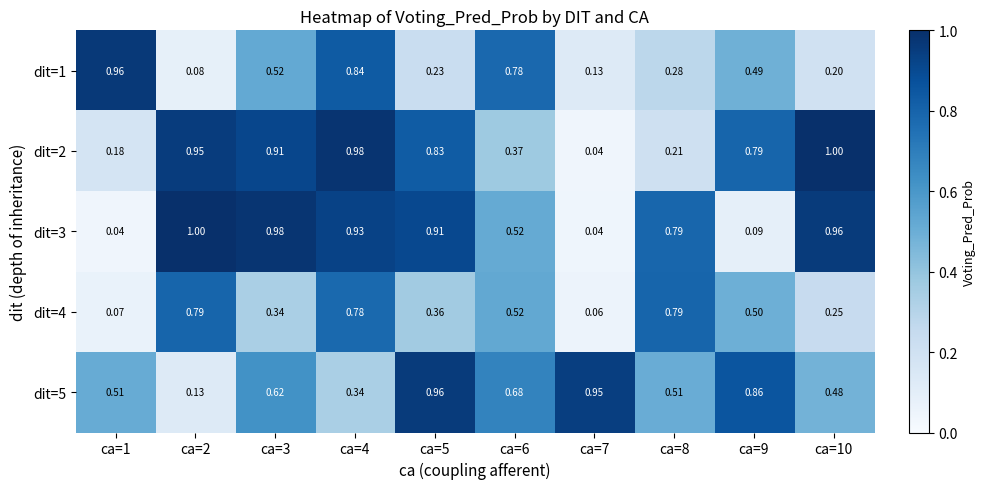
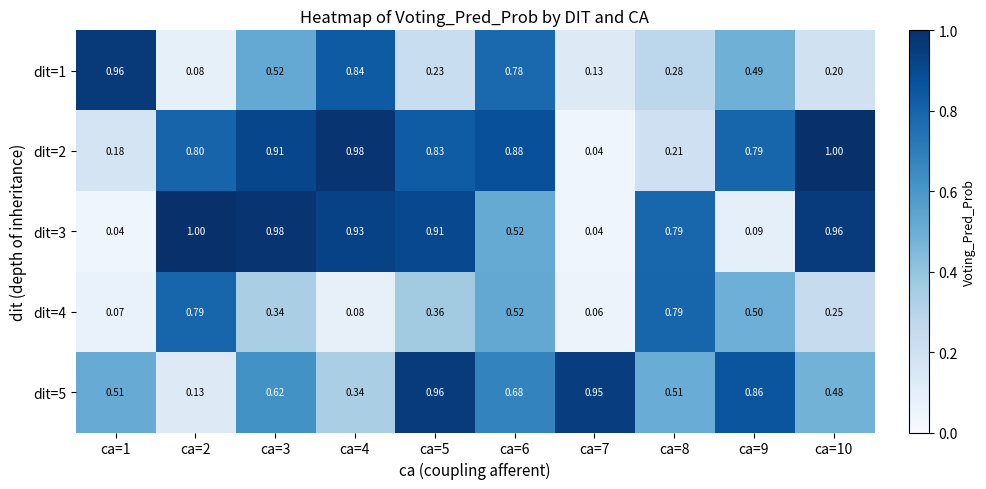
  {
    "dit=1": {
      "ca=1": 0.96,
      "ca=2": 0.08,
      "ca=3": 0.52,
      "ca=4": 0.84,
      "ca=5": 0.23,
      "ca=6": 0.78,
      "ca=7": 0.13,
      "ca=8": 0.28,
      "ca=9": 0.49,
      "ca=10": 0.20
    },
    "dit=2": {
      "ca=1": 0.18,
-     "ca=2": 0.95,
+     "ca=2": 0.80,
      "ca=3": 0.91,
      "ca=4": 0.98,
      "ca=5": 0.83,
-     "ca=6": 0.37,
+     "ca=6": 0.88,
      "ca=7": 0.04,
      "ca=8": 0.21,
      "ca=9": 0.79,
      "ca=10": 1.00
    },
    "dit=3": {
      "ca=1": 0.04,
      "ca=2": 1.00,
      "ca=3": 0.98,
      "ca=4": 0.93,
      "ca=5": 0.91,
      "ca=6": 0.52,
      "ca=7": 0.04,
      "ca=8": 0.79,
      "ca=9": 0.09,
      "ca=10": 0.96
    },
    "dit=4": {
      "ca=1": 0.07,
      "ca=2": 0.79,
      "ca=3": 0.34,
-     "ca=4": 0.78,
+     "ca=4": 0.08,
      "ca=5": 0.36,
      "ca=6": 0.52,
      "ca=7": 0.06,
      "ca=8": 0.79,
      "ca=9": 0.50,
      "ca=10": 0.25
    },
    "dit=5": {
      "ca=1": 0.51,
      "ca=2": 0.13,
      "ca=3": 0.62,
      "ca=4": 0.34,
      "ca=5": 0.96,
      "ca=6": 0.68,
      "ca=7": 0.95,
      "ca=8": 0.51,
      "ca=9": 0.86,
      "ca=10": 0.48
    }
  }
